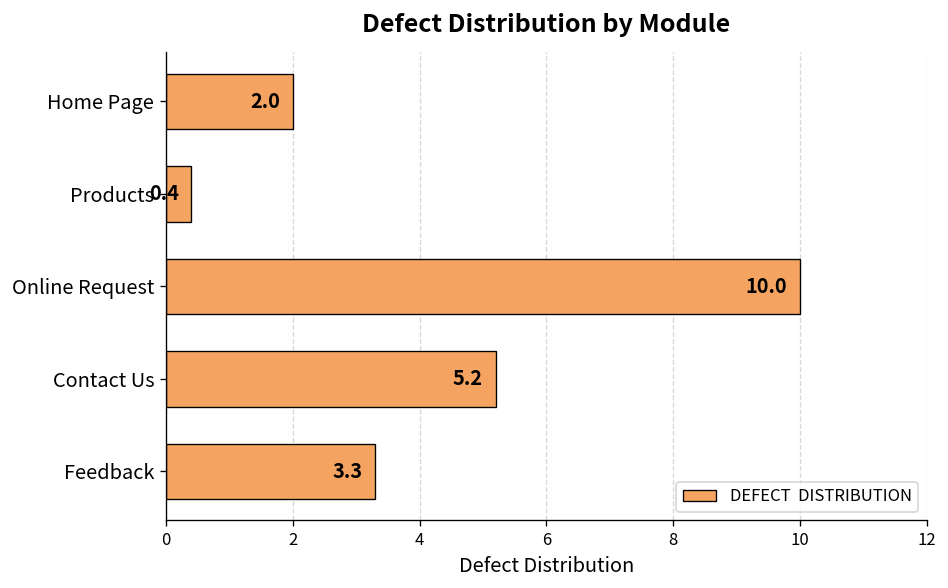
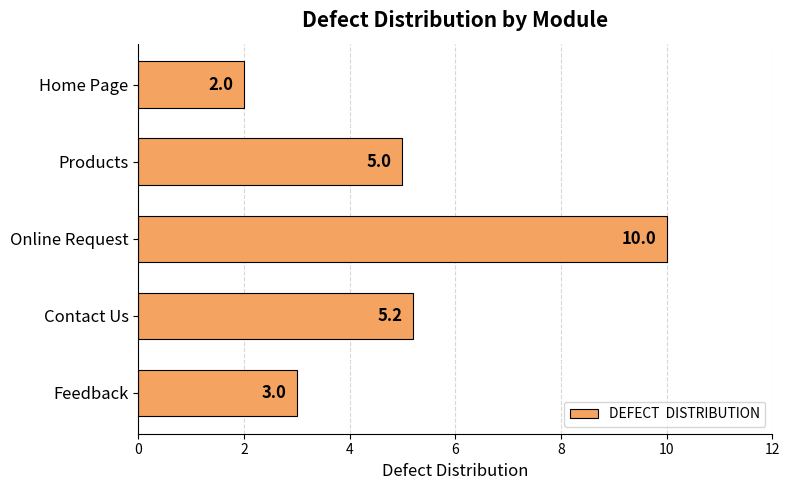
  {
    "Home Page": 2.0,
-   "Products": 0.4,
+   "Products": 5.0,
    "Online Request": 10.0,
    "Contact Us": 5.2,
-   "Feedback": 3.3
+   "Feedback": 3.0
  }
